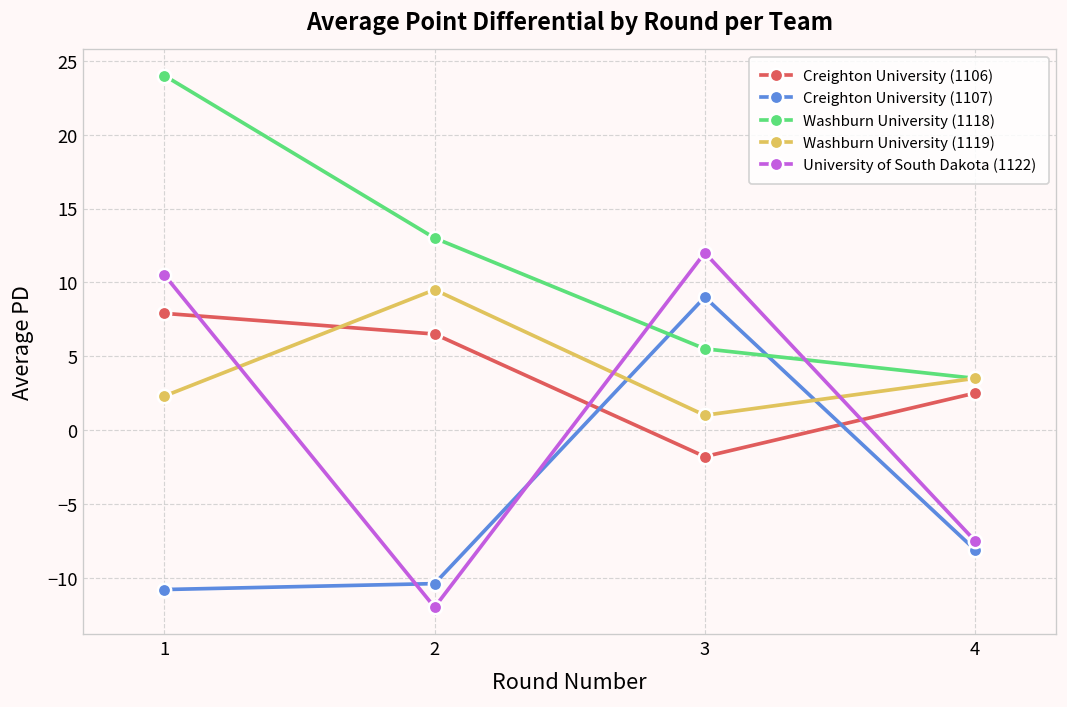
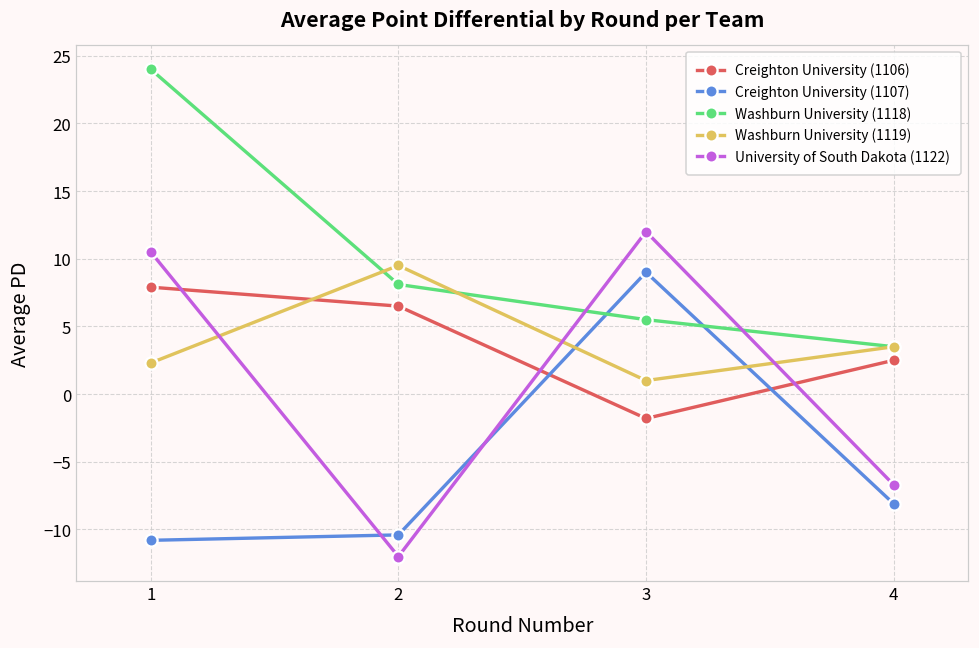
  {
    "Creighton University (1106)": {
      "1": 7.9,
      "2": 6.5,
      "3": -1.8,
      "4": 2.5
    },
    "Creighton University (1107)": {
      "1": -10.8,
      "2": -10.4,
      "3": 9.0,
      "4": -8.1
    },
    "Washburn University (1118)": {
      "1": 24.0,
-     "2": 13.0,
+     "2": 8.1,
      "3": 5.5
    },
    "Washburn University (1119)": {
      "1": 2.3,
      "2": 9.5,
      "3": 1.0
    },
    "University of South Dakota (1122)": {
      "1": 10.5,
      "2": -12.0,
      "3": 12.0,
-     "4": -7.5
+     "4": -6.7
    }
  }
